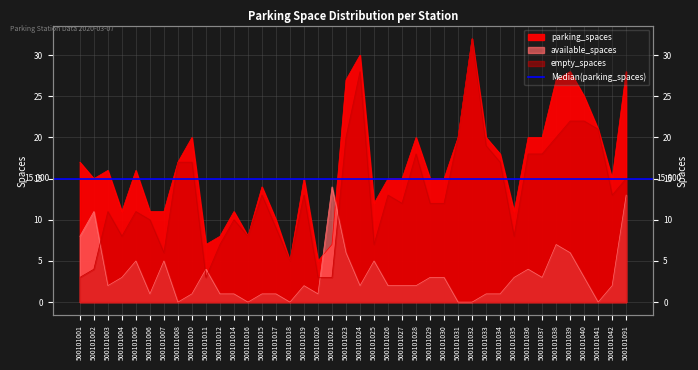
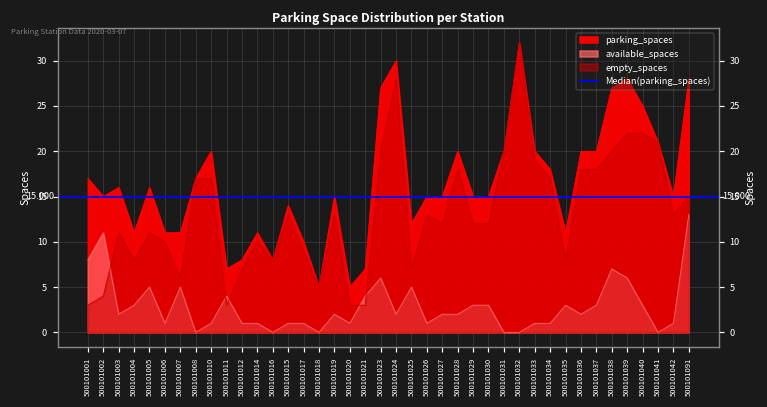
  {
    "available_spaces": {
      "500101001": 8,
      "500101002": 11,
      "500101003": 2,
      "500101004": 3,
      "500101005": 5,
      "500101006": 1,
      "500101007": 5,
      "500101008": 0,
      "500101010": 1,
      "500101011": 4,
      "500101012": 1,
      "500101014": 1,
      "500101016": 0,
      "500101015": 1,
      "500101017": 1,
      "500101018": 0,
      "500101019": 2,
      "500101020": 1,
-     "500101021": 14,
+     "500101021": 4,
      "500101023": 6,
      "500101024": 2,
      "500101025": 5,
-     "500101026": 2,
+     "500101026": 1,
      "500101027": 2,
      "500101028": 2,
      "500101029": 3,
      "500101030": 3,
      "500101031": 0,
      "500101032": 0,
      "500101033": 1,
      "500101034": 1,
      "500101035": 3,
-     "500101036": 4,
+     "500101036": 2,
      "500101037": 3,
      "500101038": 7,
      "500101039": 6,
      "500101040": 3,
      "500101041": 0,
-     "500101042": 2,
+     "500101042": 1,
      "500101091": 13
    }
  }
